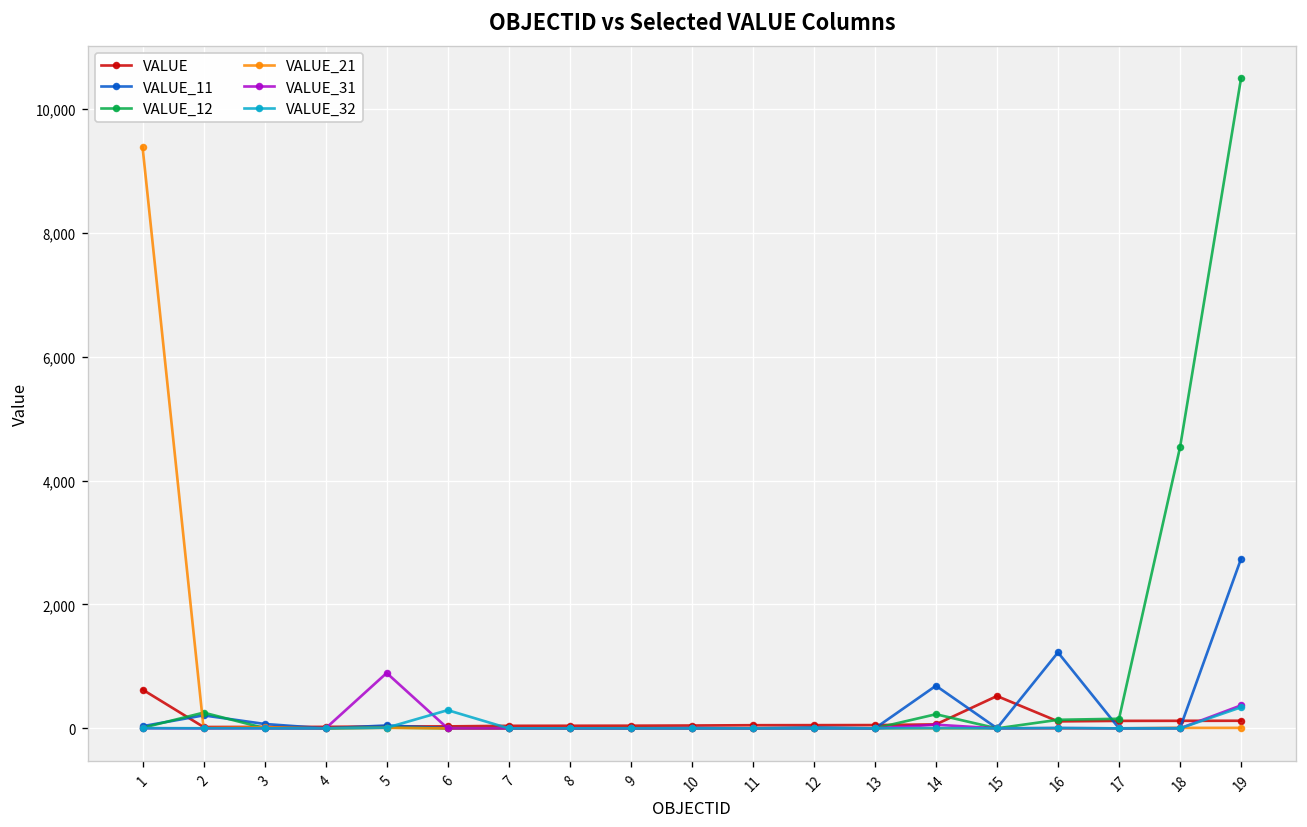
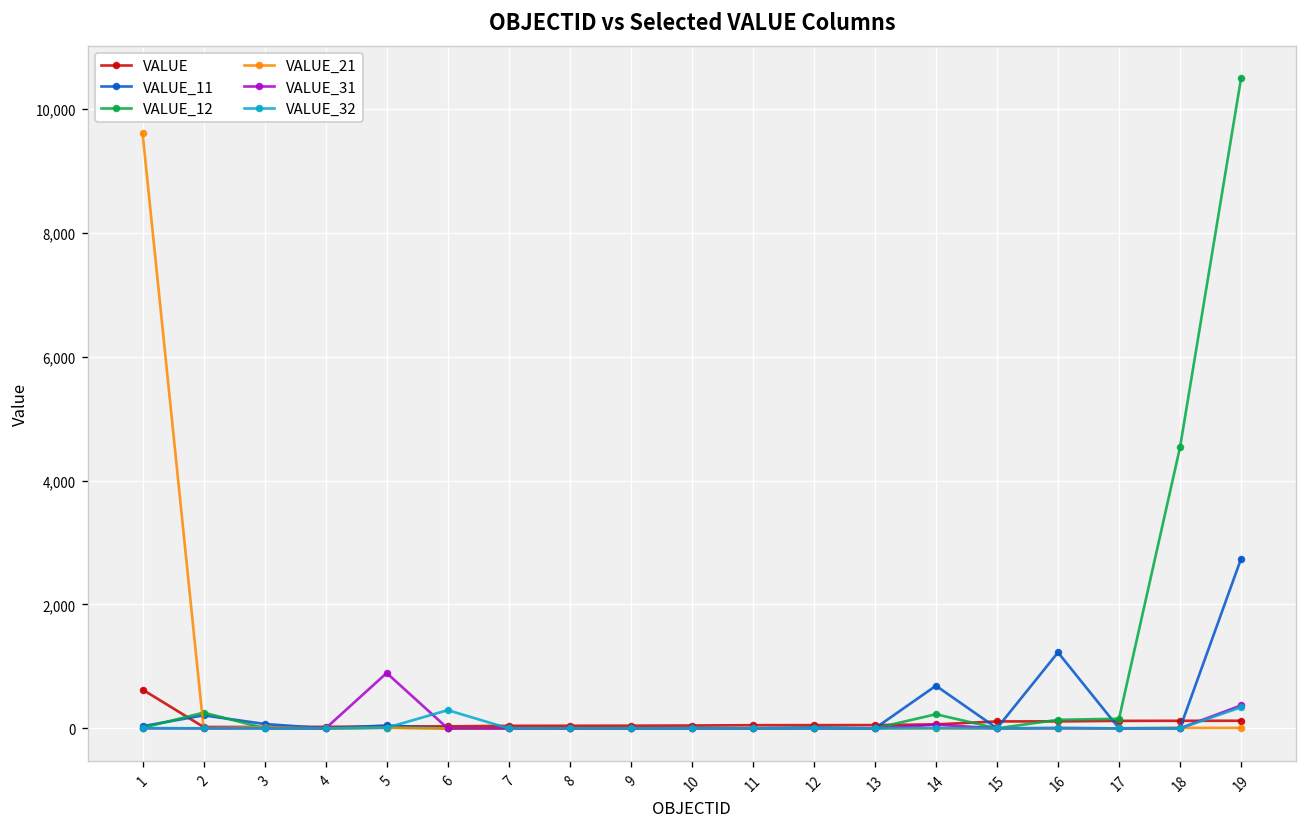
  {
    "VALUE": {
      "1": "600",
      "11": "100",
      "13": "100",
-     "15": "500",
+     "15": "100",
      "18": "100",
      "19": "100"
    },
    "VALUE_11": {
      "14": "700",
      "16": "1,200",
      "19": "2,700"
    },
    "VALUE_12": {
      "14": "200",
      "18": "4,500",
      "19": "10,500"
    },
    "VALUE_21": {
-     "1": "9,400",
+     "1": "9,600",
      "19": "0"
    },
    "VALUE_31": {
      "5": "900"
    },
    "VALUE_32": {
      "6": "300"
    }
  }
